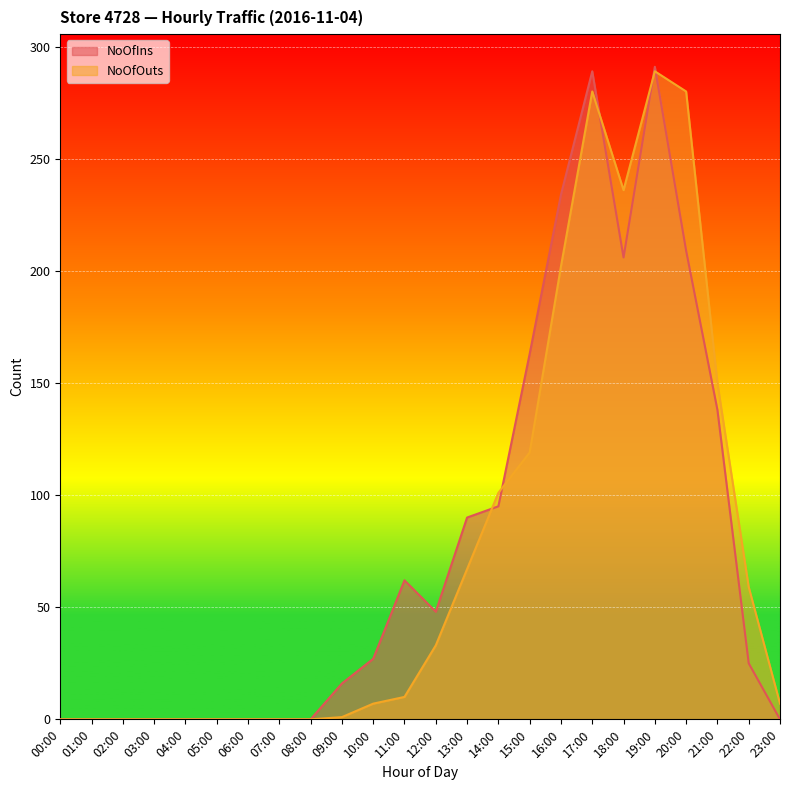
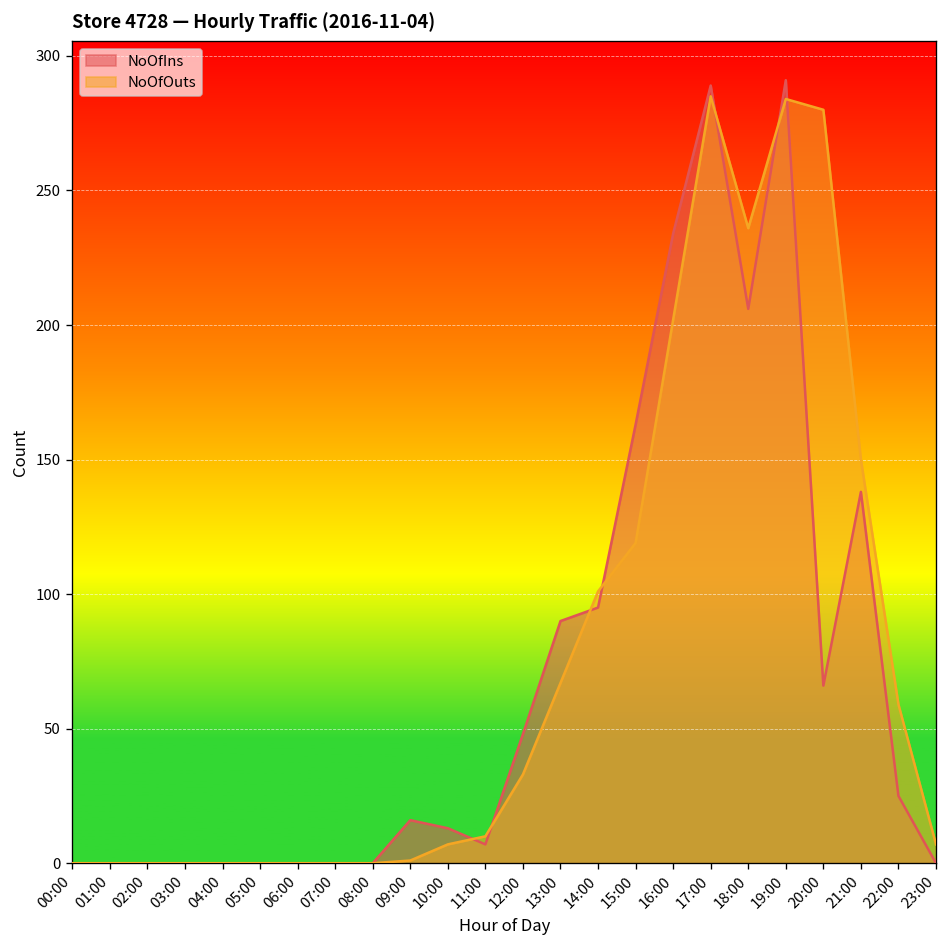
  {
    "NoOfIns": {
      "09:00": 16,
-     "10:00": 27,
-     "11:00": 62,
+     "10:00": 13,
+     "11:00": 7,
      "12:00": 48,
      "13:00": 90,
      "14:00": 95,
      "15:00": 163,
      "16:00": 234,
      "17:00": 289,
      "18:00": 206,
      "19:00": 291,
-     "20:00": 209,
+     "20:00": 66,
      "21:00": 138,
      "22:00": 25,
      "23:00": 0
    },
    "NoOfOuts": {
      "09:00": 1,
      "10:00": 7,
      "11:00": 10,
      "12:00": 33,
      "13:00": 67,
      "14:00": 101,
      "15:00": 119,
      "16:00": 202,
-     "17:00": 280,
+     "17:00": 285,
      "18:00": 236,
-     "19:00": 289,
+     "19:00": 284,
      "20:00": 280,
      "21:00": 150,
      "22:00": 59,
      "23:00": 7
    }
  }
